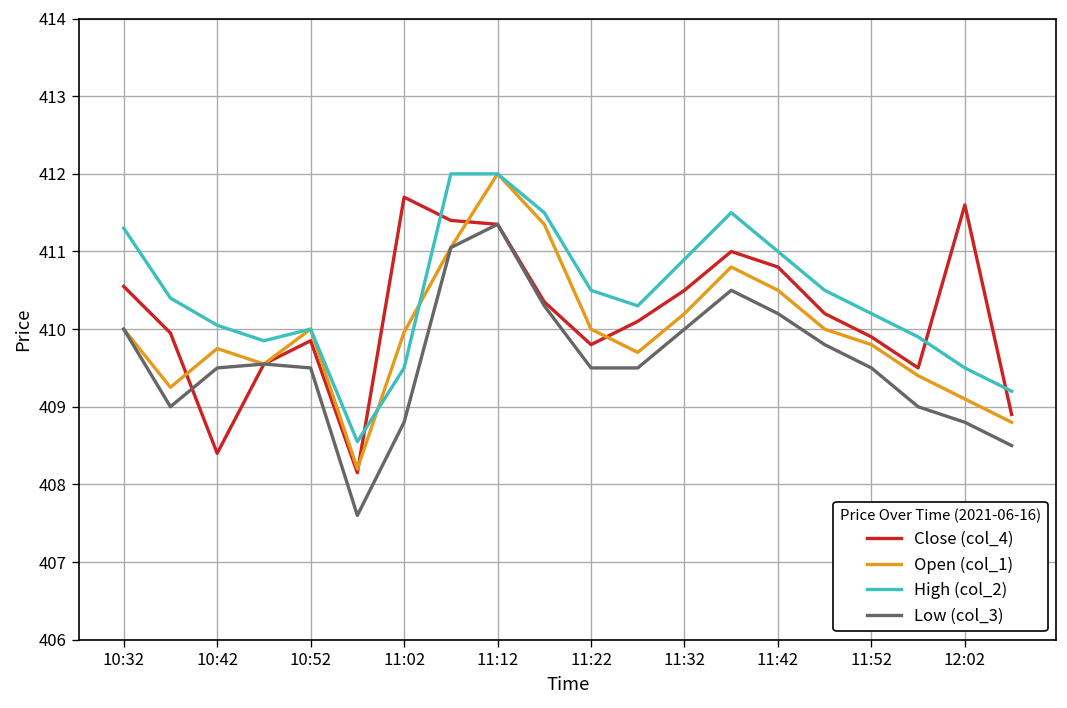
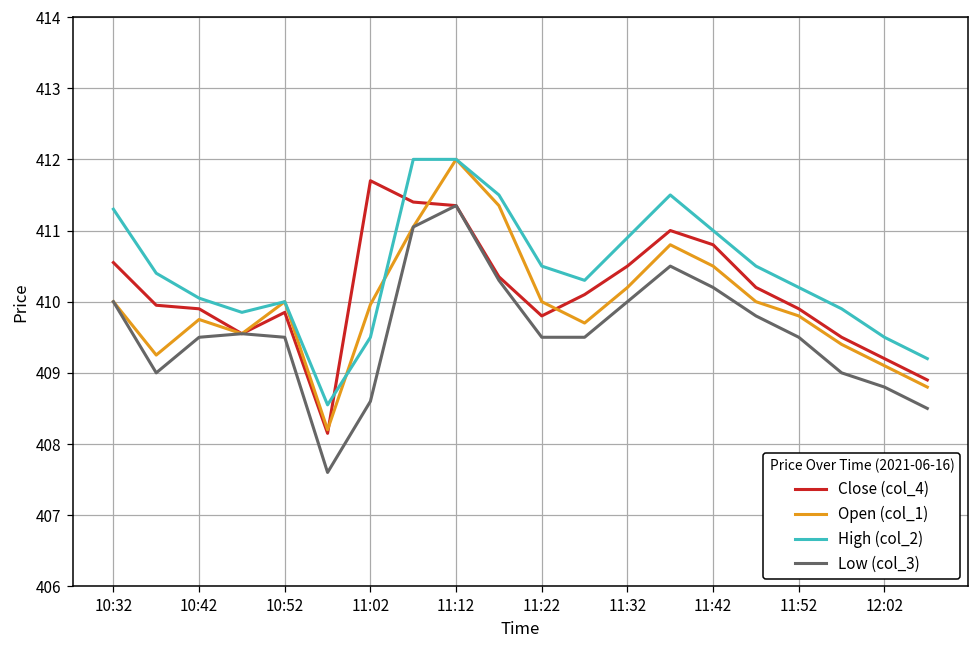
  {
    "Close (col_4)": {
      "10:32": 410.6,
-     "10:42": 408.4,
+     "10:42": 409.9,
      "10:52": 409.9,
      "11:02": 411.7,
      "11:22": 409.8,
      "11:32": 410.5,
      "11:42": 410.8,
      "11:52": 409.9,
-     "12:02": 411.6
+     "12:02": 409.2
    },
    "Open (col_1)": {
      "10:42": 409.8,
      "11:02": 410.0,
      "11:22": 410.0,
      "11:32": 410.2,
      "11:42": 410.5,
      "11:52": 409.8,
      "12:02": 409.1
    },
    "High (col_2)": {
      "10:32": 411.3,
      "10:42": 410.1,
      "11:02": 409.5,
      "11:22": 410.5,
      "11:32": 410.9,
      "11:42": 411.0,
      "11:52": 410.2,
      "12:02": 409.5
    },
    "Low (col_3)": {
      "10:42": 409.5,
      "10:52": 409.5,
-     "11:02": 408.8,
+     "11:02": 408.6,
      "11:22": 409.5,
      "11:32": 410.0,
      "11:42": 410.2,
      "11:52": 409.5,
      "12:02": 408.8
    }
  }
